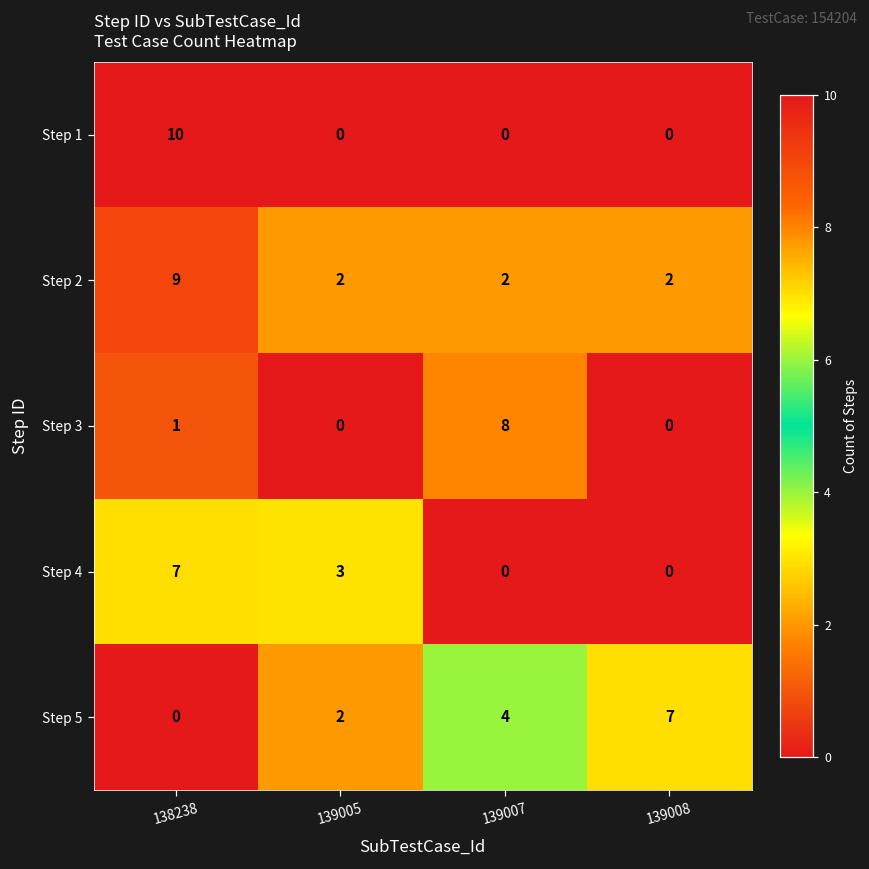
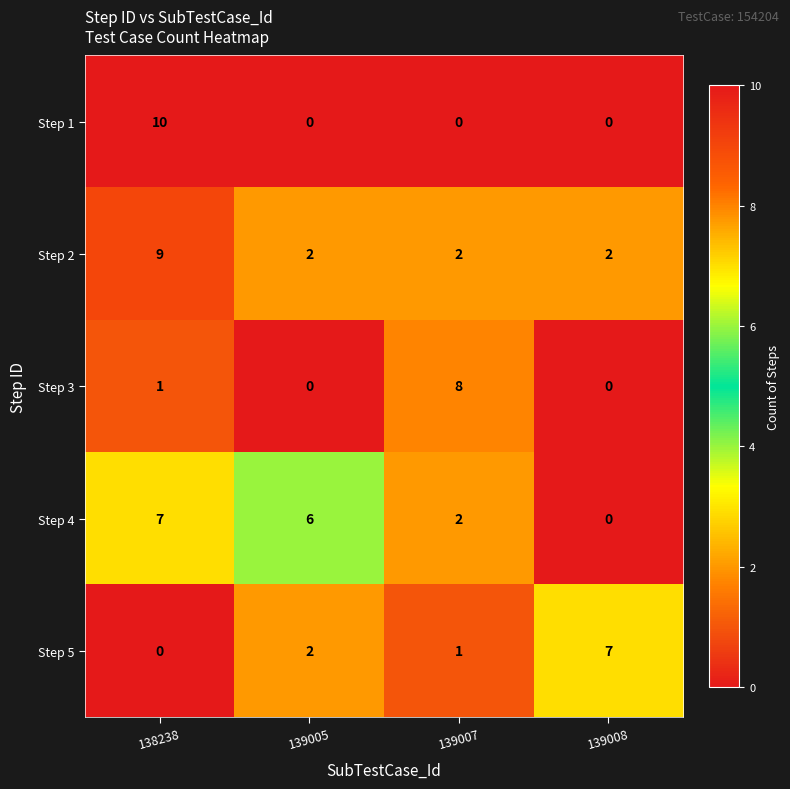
  {
    "Step 1": {
      "138238": 10,
      "139005": 0,
      "139007": 0,
      "139008": 0
    },
    "Step 2": {
      "138238": 9,
      "139005": 2,
      "139007": 2,
      "139008": 2
    },
    "Step 3": {
      "138238": 1,
      "139005": 0,
      "139007": 8,
      "139008": 0
    },
    "Step 4": {
      "138238": 7,
-     "139005": 3,
-     "139007": 0,
+     "139005": 6,
+     "139007": 2,
      "139008": 0
    },
    "Step 5": {
      "138238": 0,
      "139005": 2,
-     "139007": 4,
+     "139007": 1,
      "139008": 7
    }
  }
